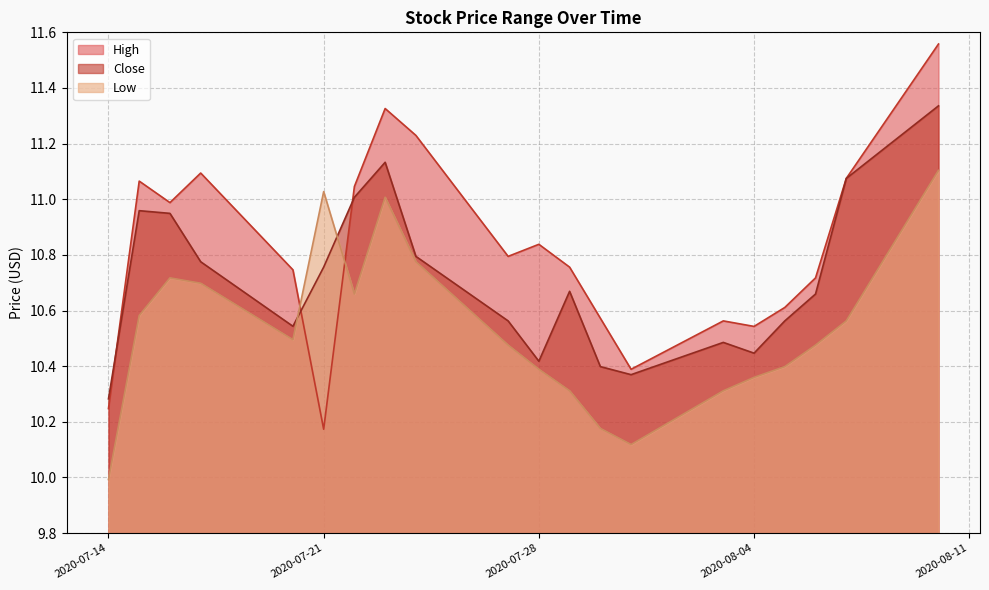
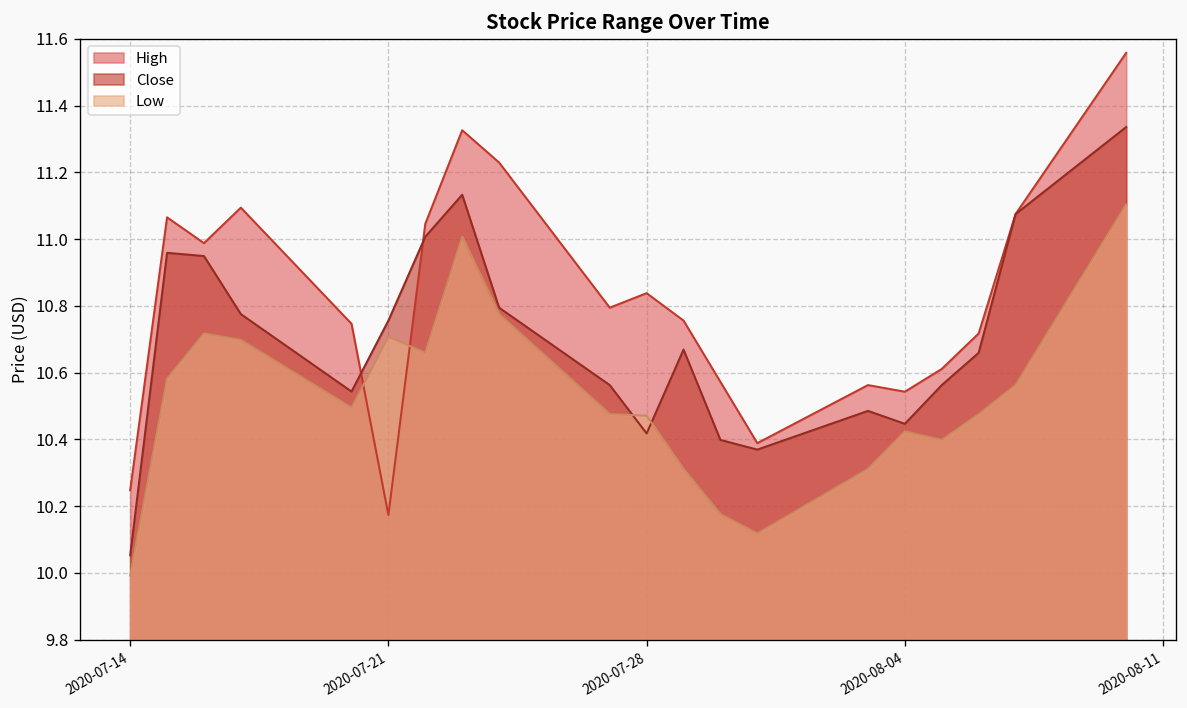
  {
    "High": {
      "2020-07-14": 10.25,
      "2020-07-21": 10.17,
      "2020-07-28": 10.84,
      "2020-08-04": 10.54
    },
    "Close": {
-     "2020-07-14": 10.28,
+     "2020-07-14": 10.05,
      "2020-07-21": 10.76,
      "2020-07-28": 10.42,
      "2020-08-04": 10.45
    },
    "Low": {
      "2020-07-14": 9.99,
-     "2020-07-21": 11.03,
-     "2020-07-28": 10.39,
-     "2020-08-04": 10.36
+     "2020-07-21": 10.71,
+     "2020-07-28": 10.47,
+     "2020-08-04": 10.42
    }
  }
